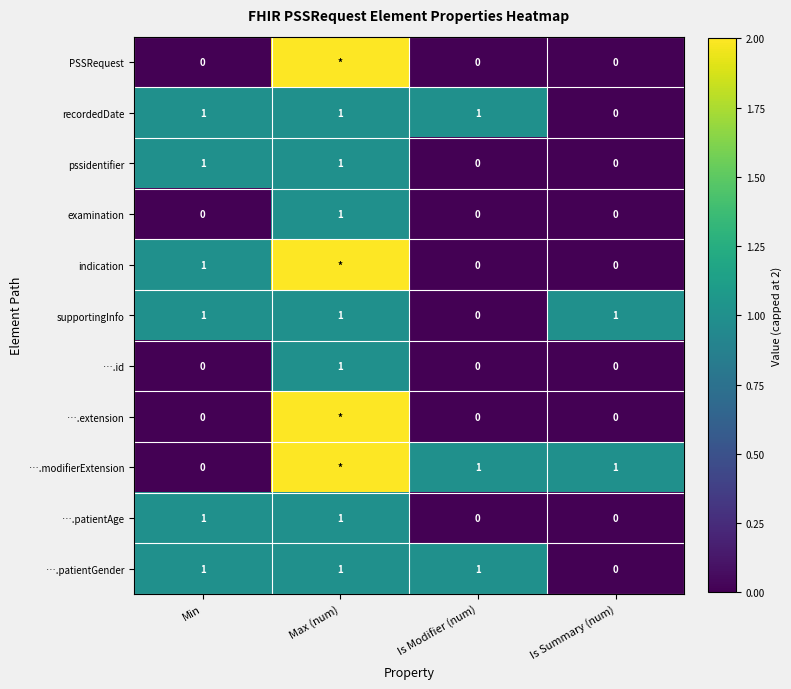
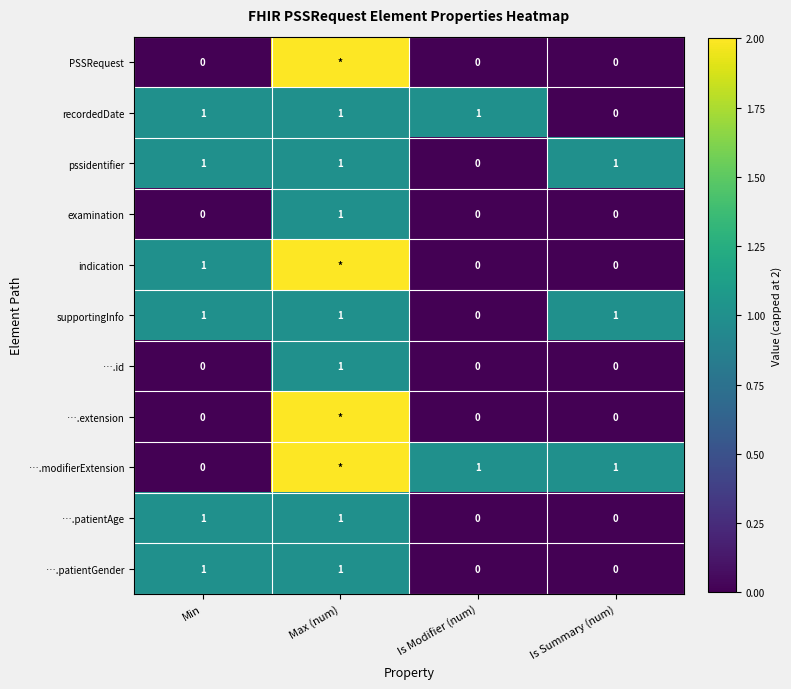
  {
    "PSSRequest": {
      "Min": 0,
      "Is Modifier (num)": 0,
      "Is Summary (num)": 0
    },
    "recordedDate": {
      "Min": 1,
      "Max (num)": 1,
      "Is Modifier (num)": 1,
      "Is Summary (num)": 0
    },
    "pssidentifier": {
      "Min": 1,
      "Max (num)": 1,
      "Is Modifier (num)": 0,
-     "Is Summary (num)": 0
+     "Is Summary (num)": 1
    },
    "examination": {
      "Min": 0,
      "Max (num)": 1,
      "Is Modifier (num)": 0,
      "Is Summary (num)": 0
    },
    "indication": {
      "Min": 1,
      "Is Modifier (num)": 0,
      "Is Summary (num)": 0
    },
    "supportingInfo": {
      "Min": 1,
      "Max (num)": 1,
      "Is Modifier (num)": 0,
      "Is Summary (num)": 1
    },
    "….id": {
      "Min": 0,
      "Max (num)": 1,
      "Is Modifier (num)": 0,
      "Is Summary (num)": 0
    },
    "….extension": {
      "Min": 0,
      "Is Modifier (num)": 0,
      "Is Summary (num)": 0
    },
    "….modifierExtension": {
      "Min": 0,
      "Is Modifier (num)": 1,
      "Is Summary (num)": 1
    },
    "….patientAge": {
      "Min": 1,
      "Max (num)": 1,
      "Is Modifier (num)": 0,
      "Is Summary (num)": 0
    },
    "….patientGender": {
      "Min": 1,
      "Max (num)": 1,
-     "Is Modifier (num)": 1,
+     "Is Modifier (num)": 0,
      "Is Summary (num)": 0
    }
  }
